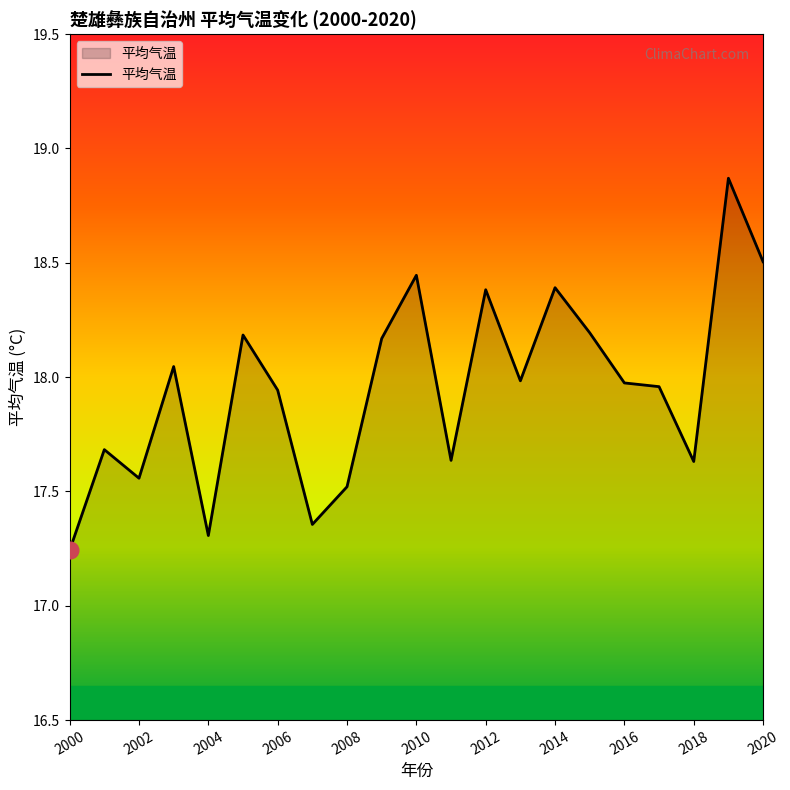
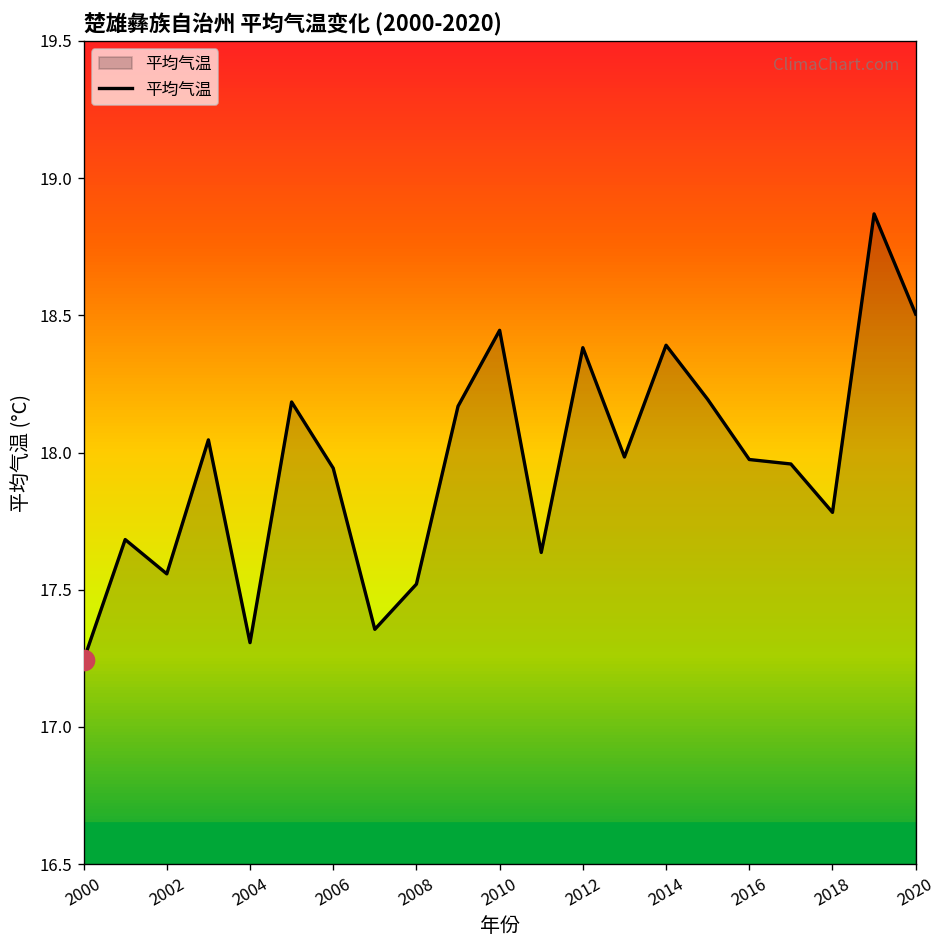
  {
    "平均气温": {
      "2002": 17.56,
      "2004": 17.31,
      "2006": 17.94,
      "2008": 17.52,
      "2010": 18.45,
      "2012": 18.38,
      "2014": 18.39,
      "2016": 17.97,
-     "2018": 17.63,
+     "2018": 17.78,
      "2020": 18.50
    }
  }
